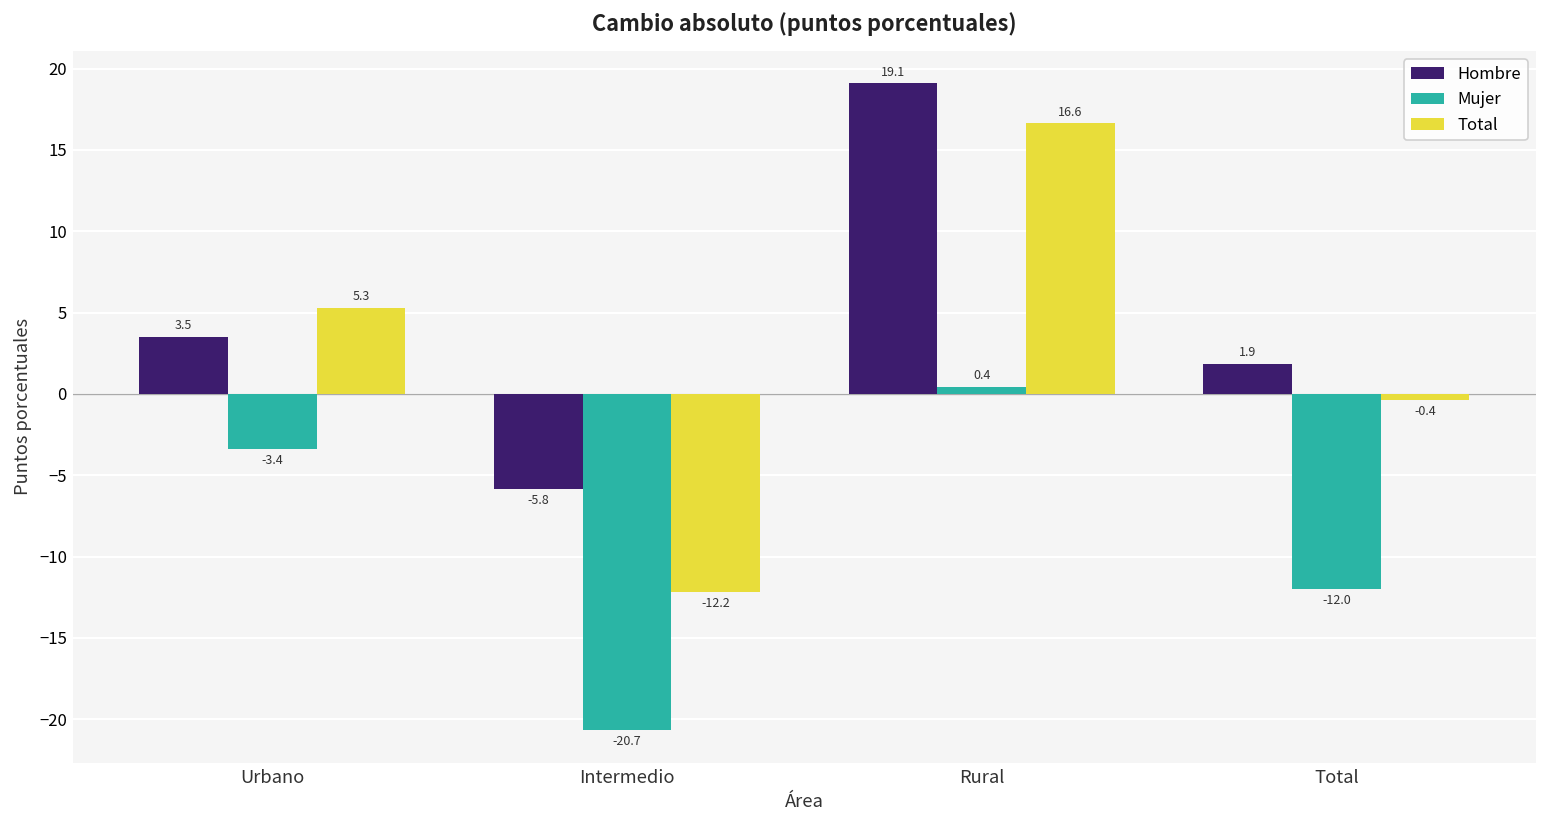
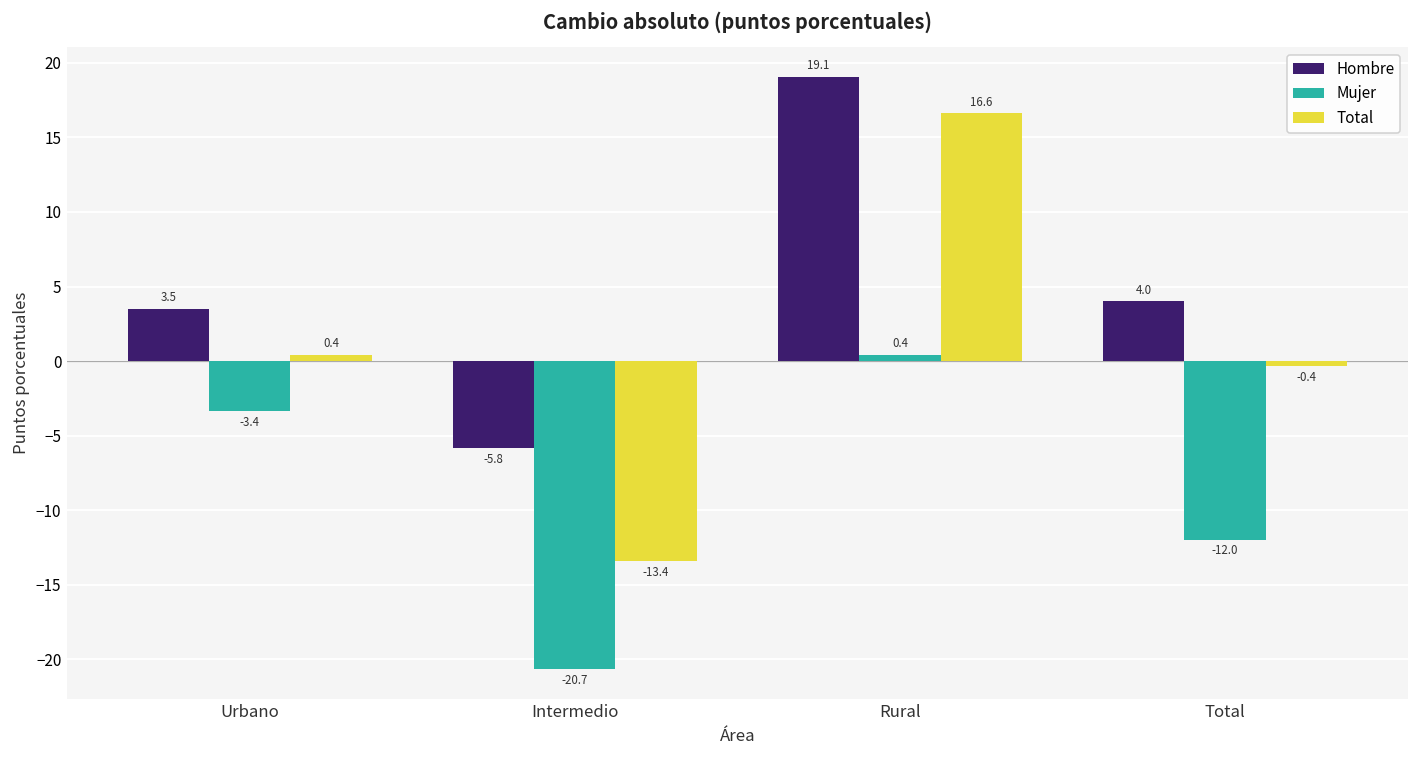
  {
    "Hombre": {
      "Urbano": 3.5,
      "Intermedio": -5.8,
      "Rural": 19.1,
-     "Total": 1.9
+     "Total": 4.0
    },
    "Mujer": {
      "Urbano": -3.4,
      "Intermedio": -20.7,
      "Rural": 0.4,
      "Total": -12.0
    },
    "Total": {
-     "Urbano": 5.3,
-     "Intermedio": -12.2,
+     "Urbano": 0.4,
+     "Intermedio": -13.4,
      "Rural": 16.6,
      "Total": -0.4
    }
  }
